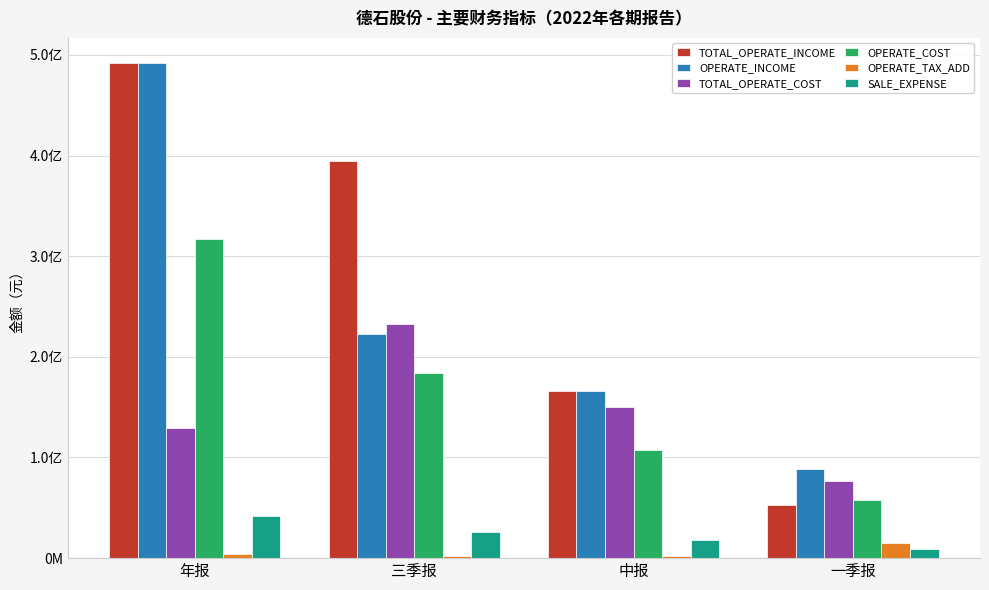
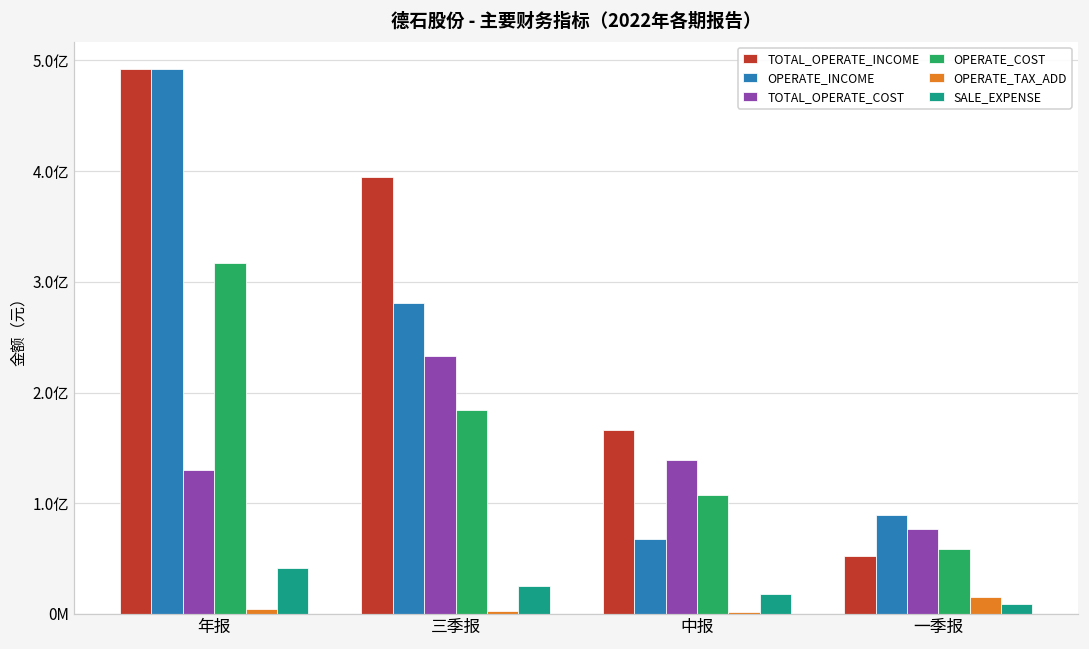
  {
    "TOTAL_OPERATE_INCOME": {
      "年报": "4.92亿",
      "三季报": "3.94亿",
      "中报": "1.66亿",
      "一季报": "0.53亿"
    },
    "OPERATE_INCOME": {
      "年报": "4.92亿",
-     "三季报": "2.22亿",
-     "中报": "1.66亿",
+     "三季报": "2.81亿",
+     "中报": "0.68亿",
      "一季报": "0.89亿"
    },
    "TOTAL_OPERATE_COST": {
      "年报": "1.30亿",
      "三季报": "2.33亿",
-     "中报": "1.50亿",
+     "中报": "1.39亿",
      "一季报": "0.76亿"
    },
    "OPERATE_TAX_ADD": {
      "年报": "0.04亿",
      "一季报": "0.15亿"
    }
  }
